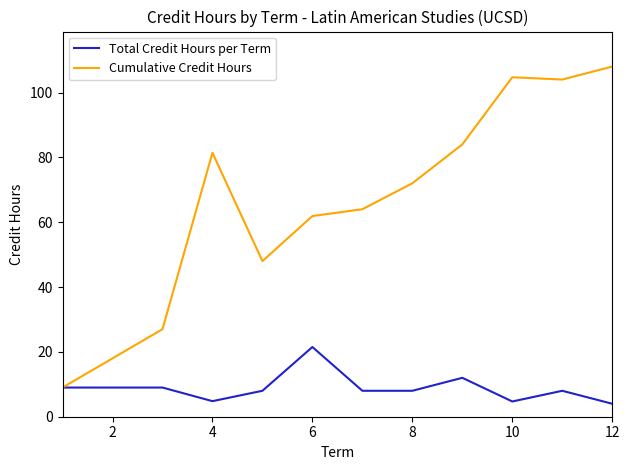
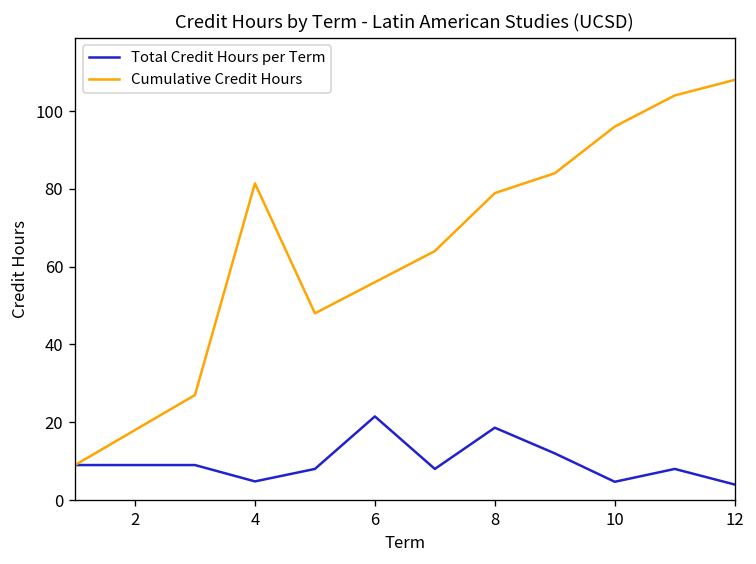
  {
    "Total Credit Hours per Term": {
      "2": 9,
      "4": 5,
      "6": 22,
-     "8": 8,
+     "8": 19,
      "10": 5,
      "12": 4
    },
    "Cumulative Credit Hours": {
      "2": 18,
      "4": 81,
-     "6": 62,
-     "8": 72,
-     "10": 105,
+     "6": 56,
+     "8": 79,
+     "10": 96,
      "12": 108
    }
  }
